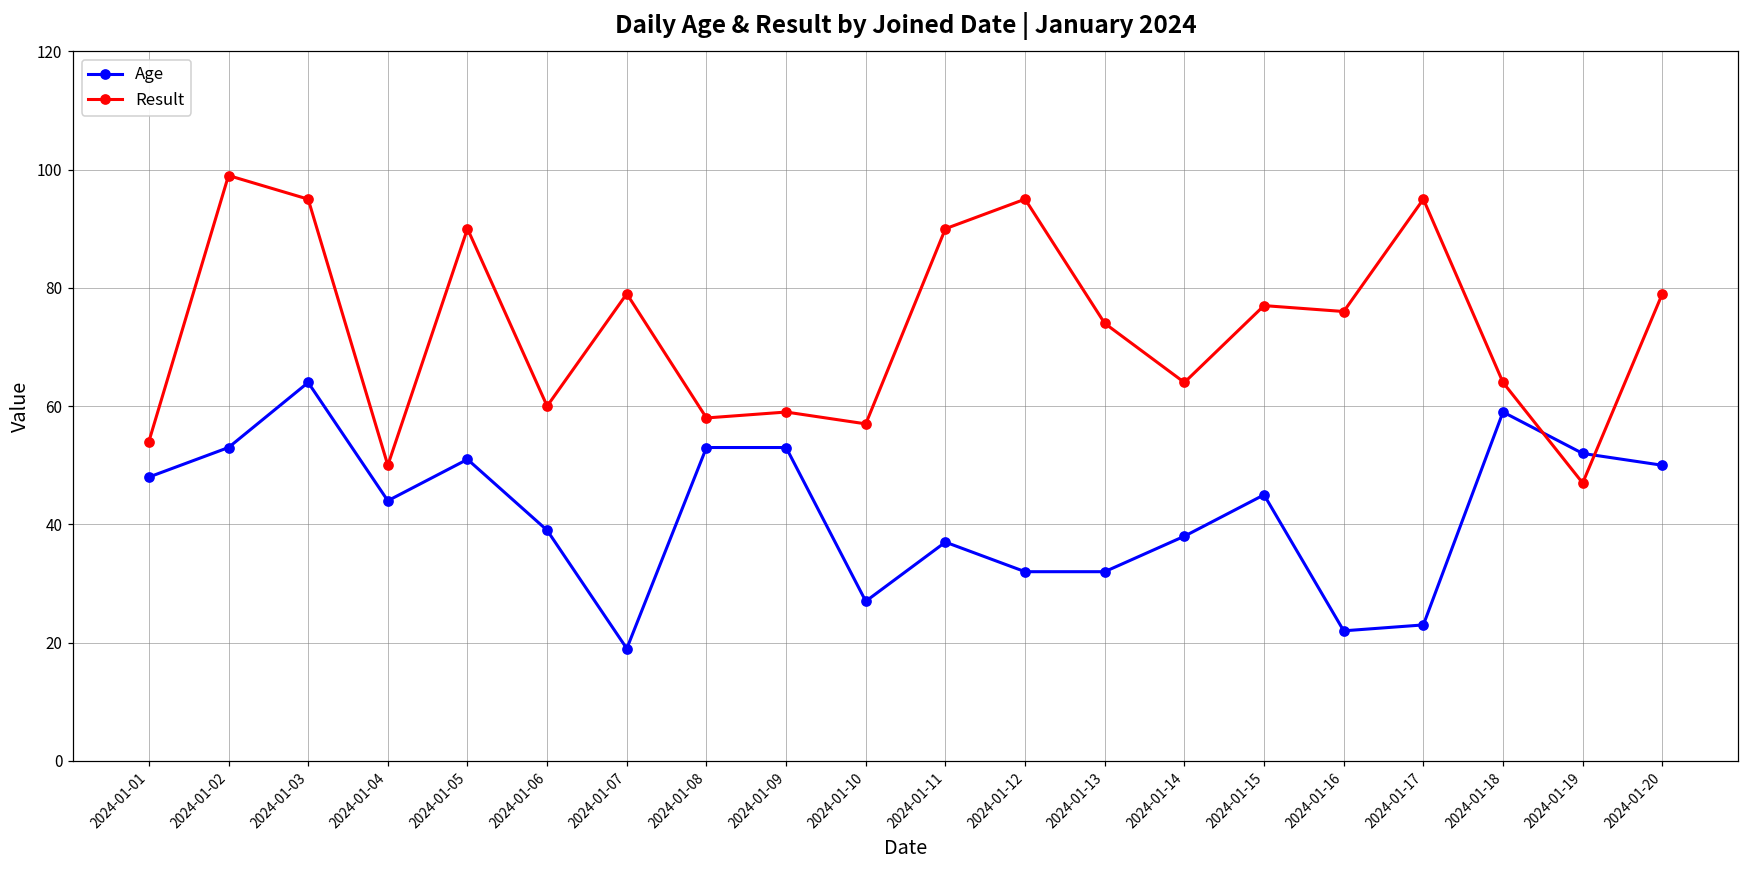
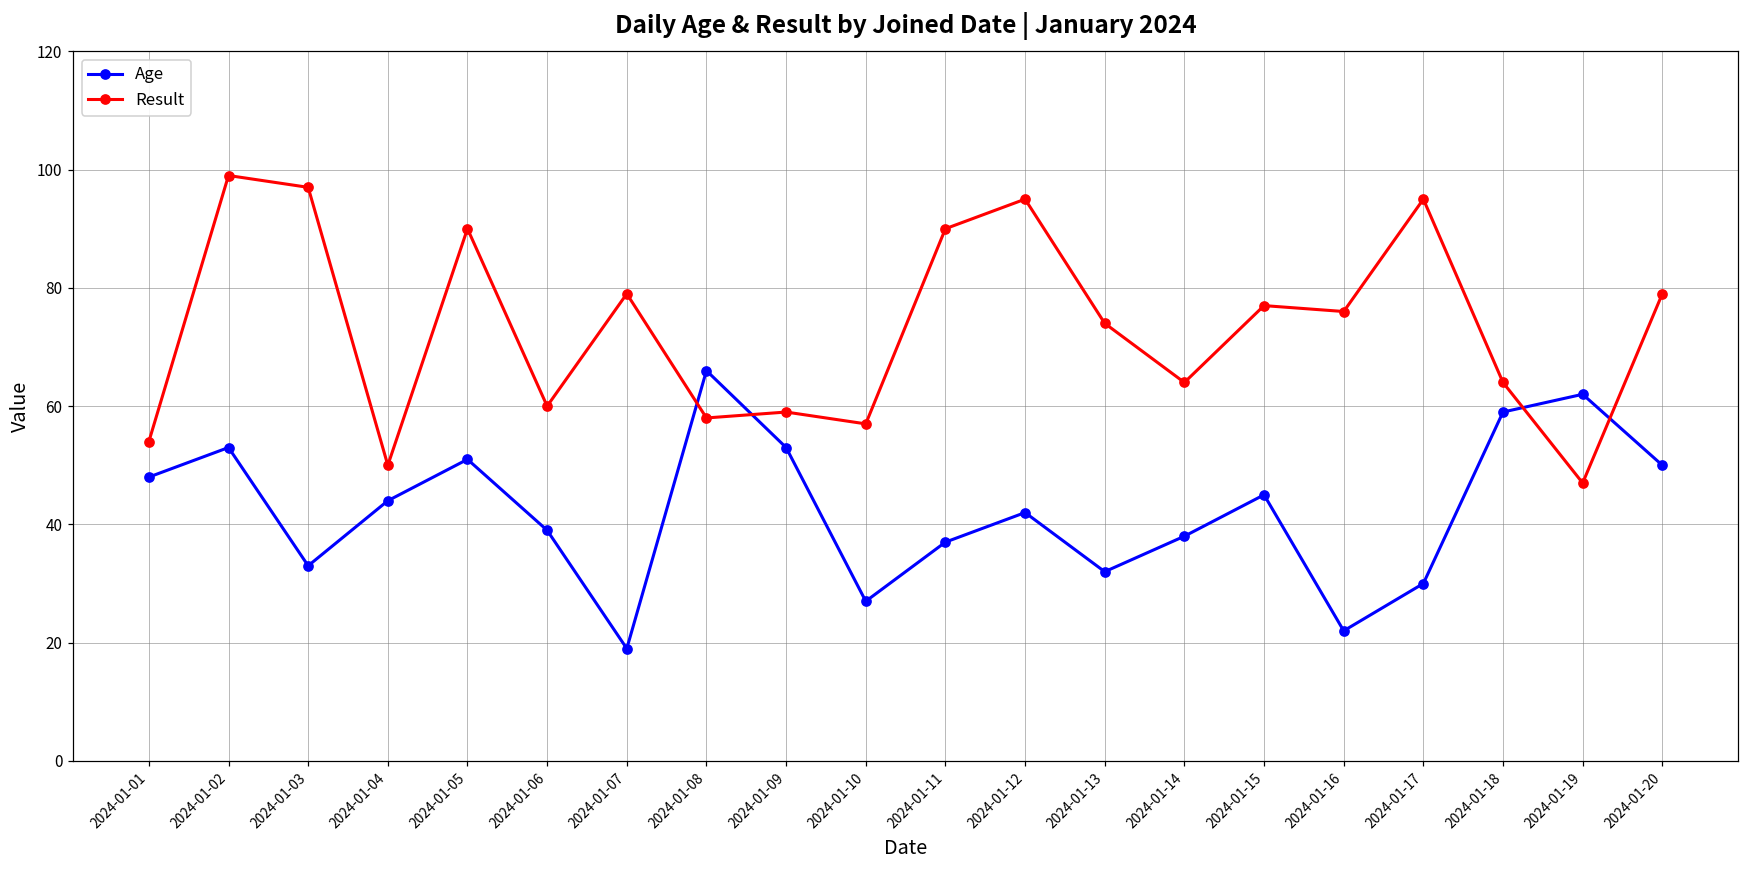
  {
    "Age": {
      "2024-01-01": 48,
      "2024-01-02": 53,
-     "2024-01-03": 64,
+     "2024-01-03": 33,
      "2024-01-04": 44,
      "2024-01-05": 51,
      "2024-01-06": 39,
      "2024-01-07": 19,
-     "2024-01-08": 53,
+     "2024-01-08": 66,
      "2024-01-09": 53,
      "2024-01-10": 27,
      "2024-01-11": 37,
-     "2024-01-12": 32,
+     "2024-01-12": 42,
      "2024-01-13": 32,
      "2024-01-14": 38,
      "2024-01-15": 45,
      "2024-01-16": 22,
-     "2024-01-17": 23,
+     "2024-01-17": 30,
      "2024-01-18": 59,
-     "2024-01-19": 52,
+     "2024-01-19": 62,
      "2024-01-20": 50
    },
    "Result": {
      "2024-01-01": 54,
      "2024-01-02": 99,
-     "2024-01-03": 95,
+     "2024-01-03": 97,
      "2024-01-04": 50,
      "2024-01-05": 90,
      "2024-01-06": 60,
      "2024-01-07": 79,
      "2024-01-08": 58,
      "2024-01-09": 59,
      "2024-01-10": 57,
      "2024-01-11": 90,
      "2024-01-12": 95,
      "2024-01-13": 74,
      "2024-01-14": 64,
      "2024-01-15": 77,
      "2024-01-16": 76,
      "2024-01-17": 95,
      "2024-01-18": 64,
      "2024-01-19": 47,
      "2024-01-20": 79
    }
  }
